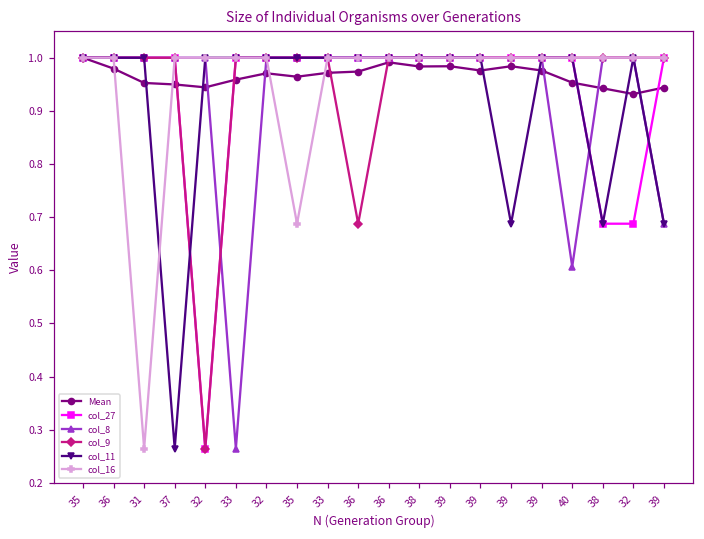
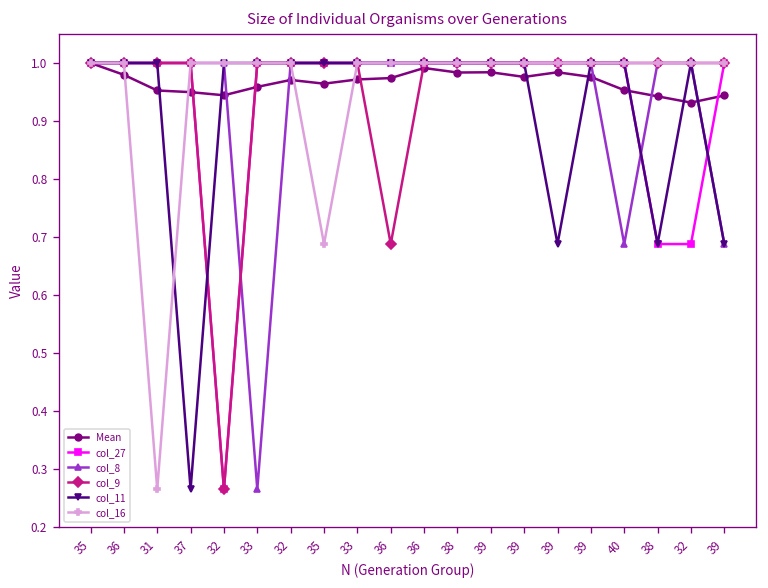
  {
    "col_8": {
-     "40": 0.61
+     "40": 0.69
    },
    "col_16": {
      "31": 0.26
    }
  }
